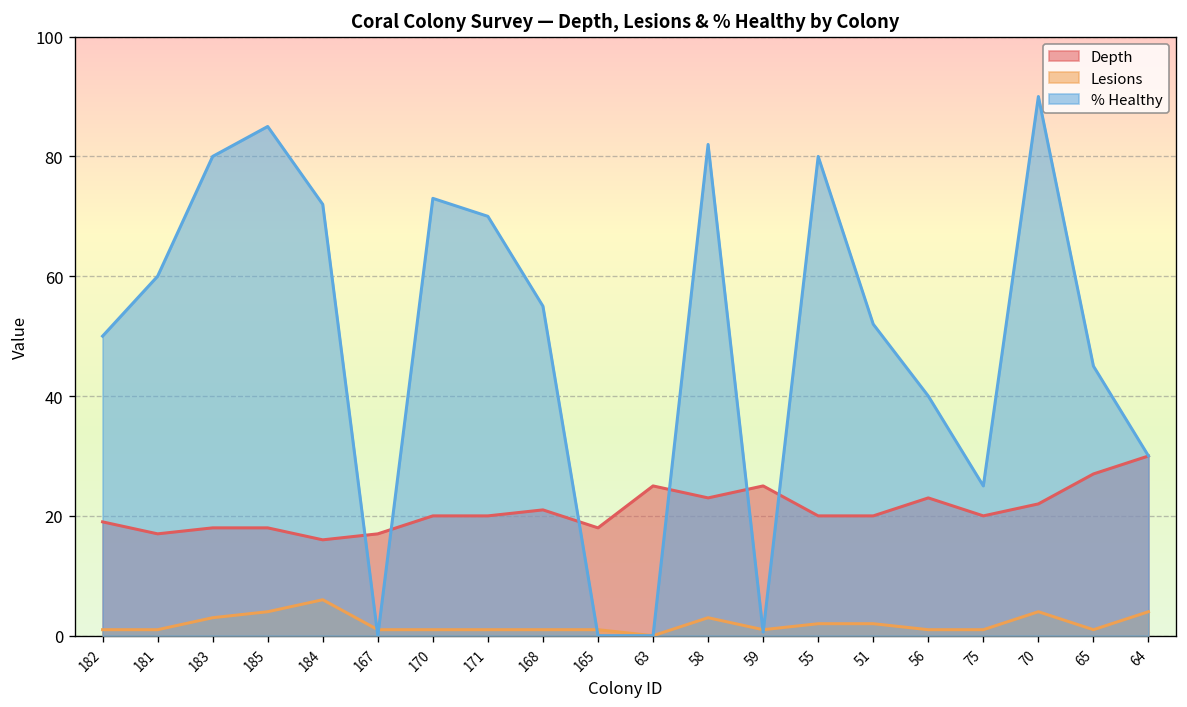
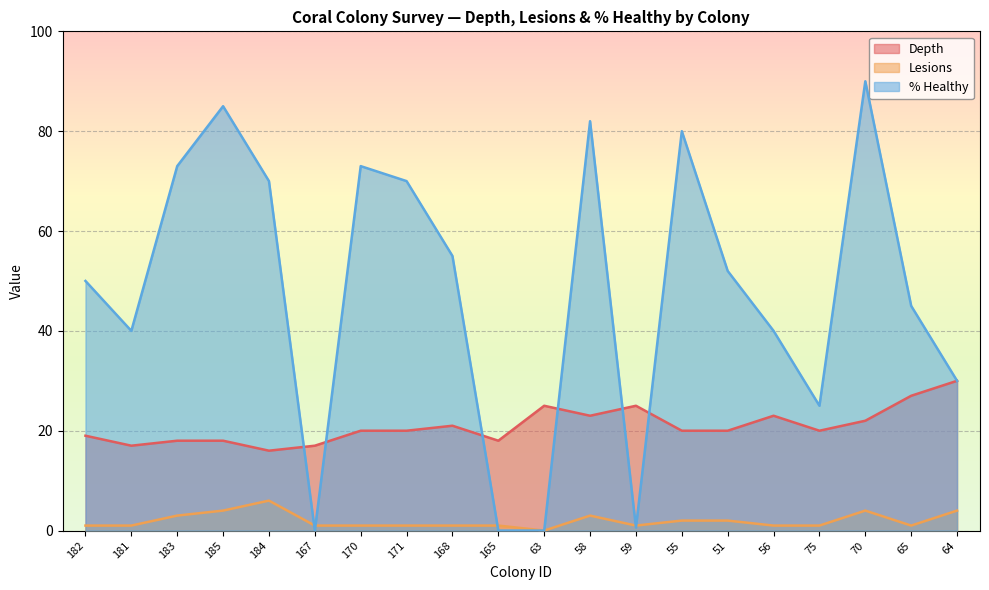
  {
    "% Healthy": {
      "182": 50,
-     "181": 60,
-     "183": 80,
+     "181": 40,
+     "183": 73,
      "185": 85,
-     "184": 72,
+     "184": 70,
      "167": 0,
      "170": 73,
      "171": 70,
      "168": 55,
      "165": 0,
      "58": 82,
      "55": 80,
      "51": 52,
      "56": 40,
      "75": 25,
      "70": 90,
      "65": 45
    }
  }
